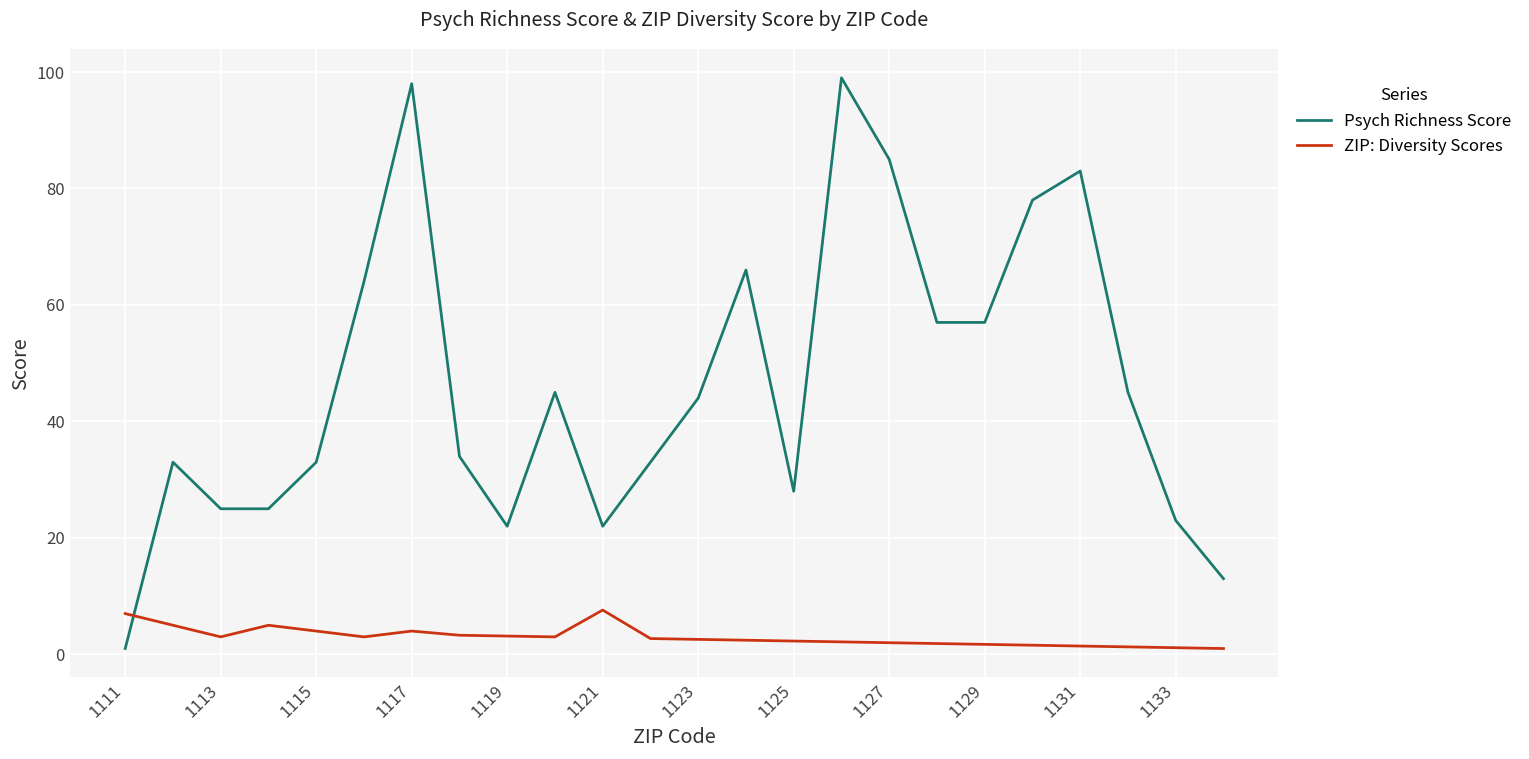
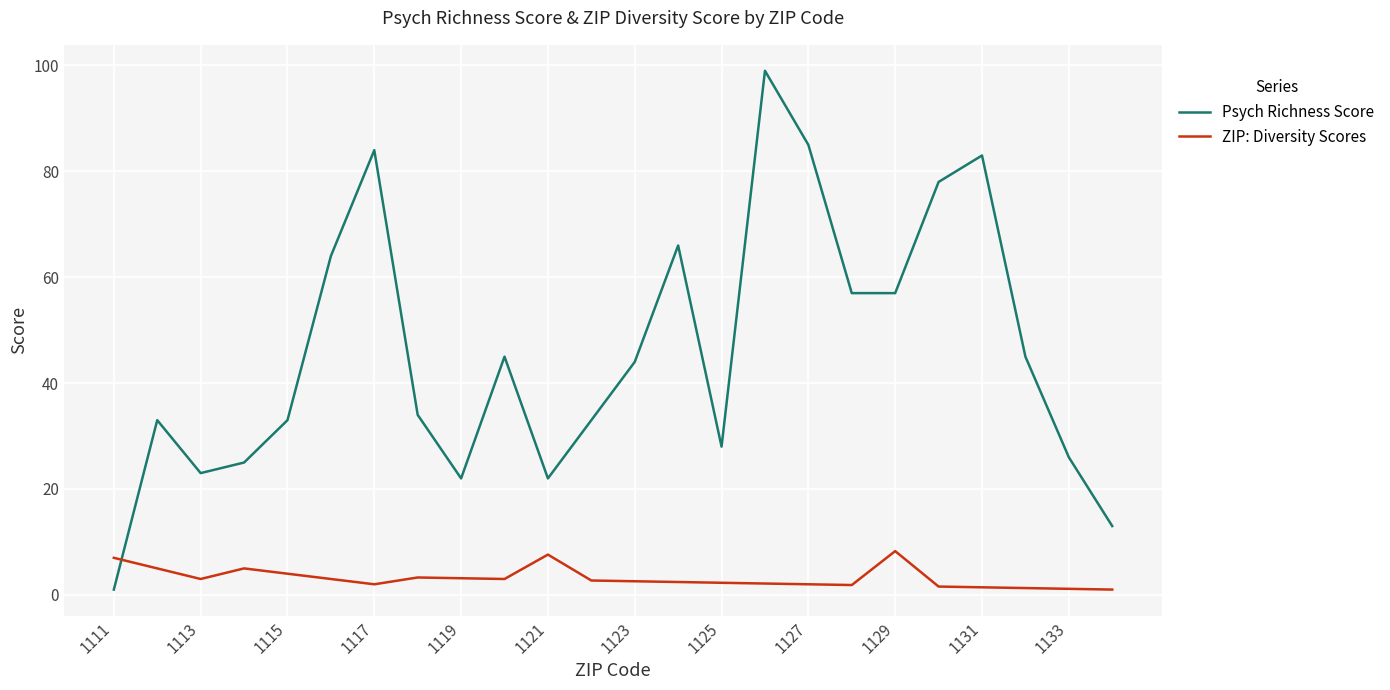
  {
    "Psych Richness Score": {
      "1111": 1,
-     "1113": 25,
+     "1113": 23,
      "1115": 33,
-     "1117": 98,
+     "1117": 84,
      "1119": 22,
      "1121": 22,
      "1123": 44,
      "1125": 28,
      "1127": 85,
      "1129": 57,
      "1131": 83,
-     "1133": 23
+     "1133": 26
    },
    "ZIP: Diversity Scores": {
      "1111": 7,
      "1113": 3,
      "1115": 4,
-     "1117": 4,
+     "1117": 2,
      "1119": 3,
      "1121": 8,
      "1123": 3,
      "1125": 2,
      "1127": 2,
-     "1129": 2,
+     "1129": 8,
      "1131": 1,
      "1133": 1
    }
  }
